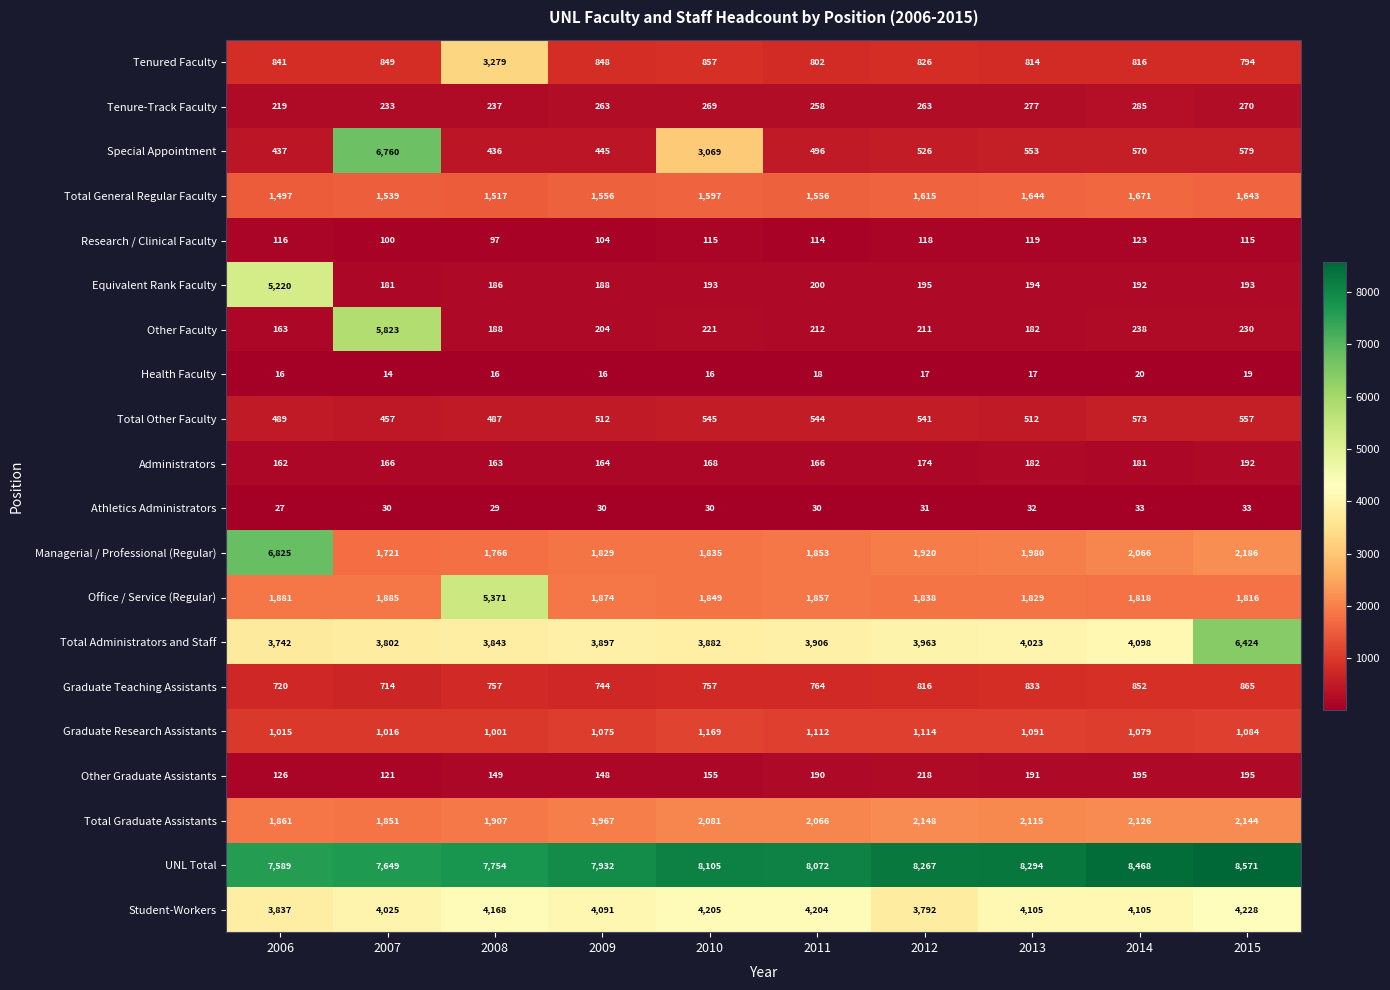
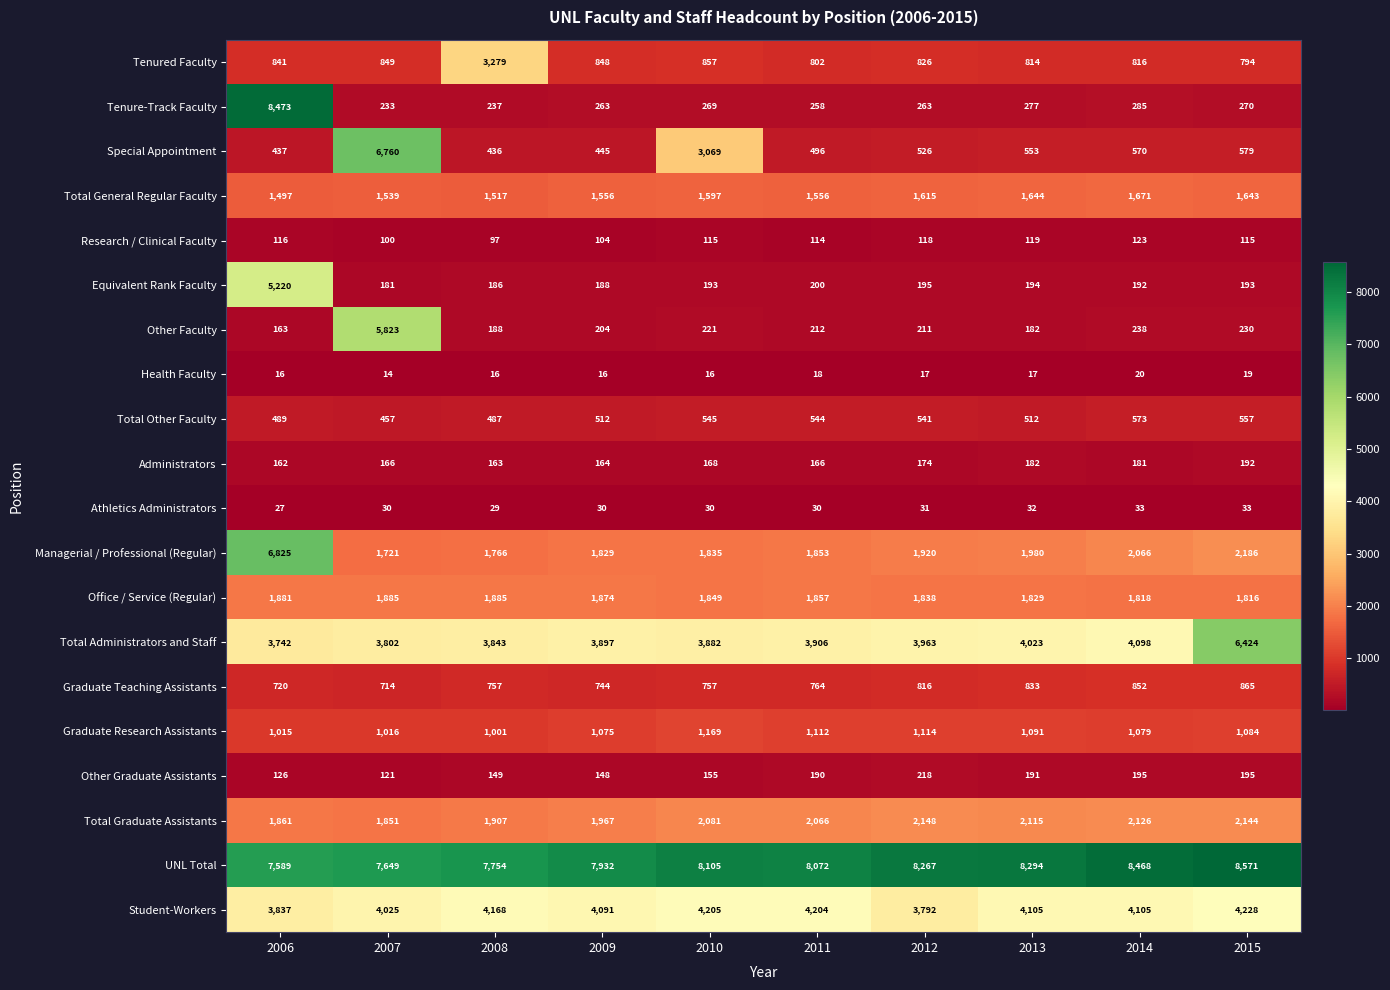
  {
    "Tenured Faculty": {
      "2006": "841",
      "2007": "849",
      "2008": "3,279",
      "2009": "848",
      "2010": "857",
      "2011": "802",
      "2012": "826",
      "2013": "814",
      "2014": "816",
      "2015": "794"
    },
    "Tenure-Track Faculty": {
-     "2006": "219",
+     "2006": "8,473",
      "2007": "233",
      "2008": "237",
      "2009": "263",
      "2010": "269",
      "2011": "258",
      "2012": "263",
      "2013": "277",
      "2014": "285",
      "2015": "270"
    },
    "Special Appointment": {
      "2006": "437",
      "2007": "6,760",
      "2008": "436",
      "2009": "445",
      "2010": "3,069",
      "2011": "496",
      "2012": "526",
      "2013": "553",
      "2014": "570",
      "2015": "579"
    },
    "Total General Regular Faculty": {
      "2006": "1,497",
      "2007": "1,539",
      "2008": "1,517",
      "2009": "1,556",
      "2010": "1,597",
      "2011": "1,556",
      "2012": "1,615",
      "2013": "1,644",
      "2014": "1,671",
      "2015": "1,643"
    },
    "Research / Clinical Faculty": {
      "2006": "116",
      "2007": "100",
      "2008": "97",
      "2009": "104",
      "2010": "115",
      "2011": "114",
      "2012": "118",
      "2013": "119",
      "2014": "123",
      "2015": "115"
    },
    "Equivalent Rank Faculty": {
      "2006": "5,220",
      "2007": "181",
      "2008": "186",
      "2009": "188",
      "2010": "193",
      "2011": "200",
      "2012": "195",
      "2013": "194",
      "2014": "192",
      "2015": "193"
    },
    "Other Faculty": {
      "2006": "163",
      "2007": "5,823",
      "2008": "188",
      "2009": "204",
      "2010": "221",
      "2011": "212",
      "2012": "211",
      "2013": "182",
      "2014": "238",
      "2015": "230"
    },
    "Health Faculty": {
      "2006": "16",
      "2007": "14",
      "2008": "16",
      "2009": "16",
      "2010": "16",
      "2011": "18",
      "2012": "17",
      "2013": "17",
      "2014": "20",
      "2015": "19"
    },
    "Total Other Faculty": {
      "2006": "489",
      "2007": "457",
      "2008": "487",
      "2009": "512",
      "2010": "545",
      "2011": "544",
      "2012": "541",
      "2013": "512",
      "2014": "573",
      "2015": "557"
    },
    "Administrators": {
      "2006": "162",
      "2007": "166",
      "2008": "163",
      "2009": "164",
      "2010": "168",
      "2011": "166",
      "2012": "174",
      "2013": "182",
      "2014": "181",
      "2015": "192"
    },
    "Athletics Administrators": {
      "2006": "27",
      "2007": "30",
      "2008": "29",
      "2009": "30",
      "2010": "30",
      "2011": "30",
      "2012": "31",
      "2013": "32",
      "2014": "33",
      "2015": "33"
    },
    "Managerial / Professional (Regular)": {
      "2006": "6,825",
      "2007": "1,721",
      "2008": "1,766",
      "2009": "1,829",
      "2010": "1,835",
      "2011": "1,853",
      "2012": "1,920",
      "2013": "1,980",
      "2014": "2,066",
      "2015": "2,186"
    },
    "Office / Service (Regular)": {
      "2006": "1,881",
      "2007": "1,885",
-     "2008": "5,371",
+     "2008": "1,885",
      "2009": "1,874",
      "2010": "1,849",
      "2011": "1,857",
      "2012": "1,838",
      "2013": "1,829",
      "2014": "1,818",
      "2015": "1,816"
    },
    "Total Administrators and Staff": {
      "2006": "3,742",
      "2007": "3,802",
      "2008": "3,843",
      "2009": "3,897",
      "2010": "3,882",
      "2011": "3,906",
      "2012": "3,963",
      "2013": "4,023",
      "2014": "4,098",
      "2015": "6,424"
    },
    "Graduate Teaching Assistants": {
      "2006": "720",
      "2007": "714",
      "2008": "757",
      "2009": "744",
      "2010": "757",
      "2011": "764",
      "2012": "816",
      "2013": "833",
      "2014": "852",
      "2015": "865"
    },
    "Graduate Research Assistants": {
      "2006": "1,015",
      "2007": "1,016",
      "2008": "1,001",
      "2009": "1,075",
      "2010": "1,169",
      "2011": "1,112",
      "2012": "1,114",
      "2013": "1,091",
      "2014": "1,079",
      "2015": "1,084"
    },
    "Other Graduate Assistants": {
      "2006": "126",
      "2007": "121",
      "2008": "149",
      "2009": "148",
      "2010": "155",
      "2011": "190",
      "2012": "218",
      "2013": "191",
      "2014": "195",
      "2015": "195"
    },
    "Total Graduate Assistants": {
      "2006": "1,861",
      "2007": "1,851",
      "2008": "1,907",
      "2009": "1,967",
      "2010": "2,081",
      "2011": "2,066",
      "2012": "2,148",
      "2013": "2,115",
      "2014": "2,126",
      "2015": "2,144"
    },
    "UNL Total": {
      "2006": "7,589",
      "2007": "7,649",
      "2008": "7,754",
      "2009": "7,932",
      "2010": "8,105",
      "2011": "8,072",
      "2012": "8,267",
      "2013": "8,294",
      "2014": "8,468",
      "2015": "8,571"
    },
    "Student-Workers": {
      "2006": "3,837",
      "2007": "4,025",
      "2008": "4,168",
      "2009": "4,091",
      "2010": "4,205",
      "2011": "4,204",
      "2012": "3,792",
      "2013": "4,105",
      "2014": "4,105",
      "2015": "4,228"
    }
  }
